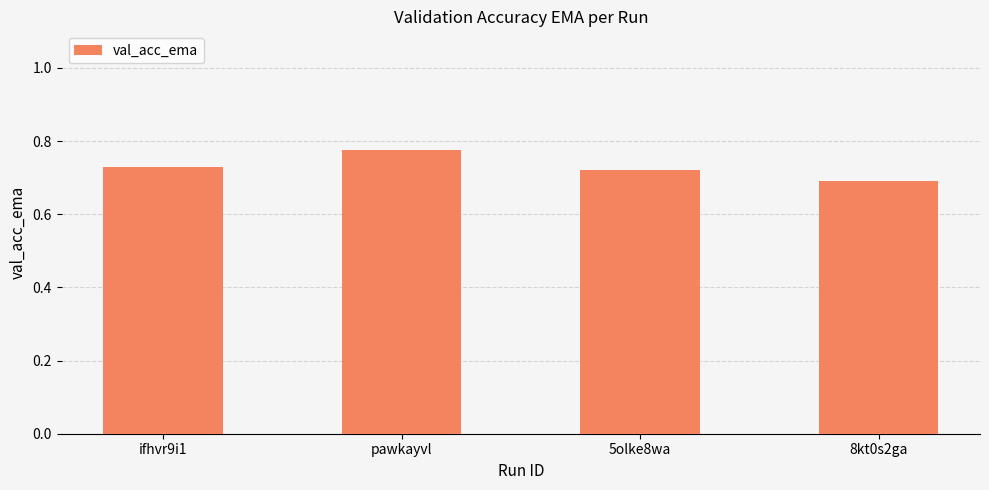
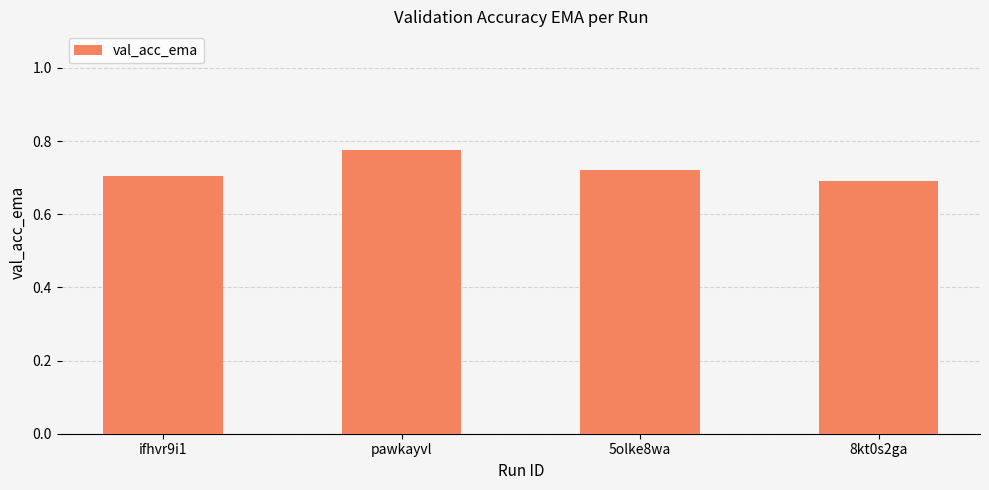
  {
-   "ifhvr9i1": 0.73,
+   "ifhvr9i1": 0.70,
    "pawkayvl": 0.77,
    "5olke8wa": 0.72,
    "8kt0s2ga": 0.69
  }
